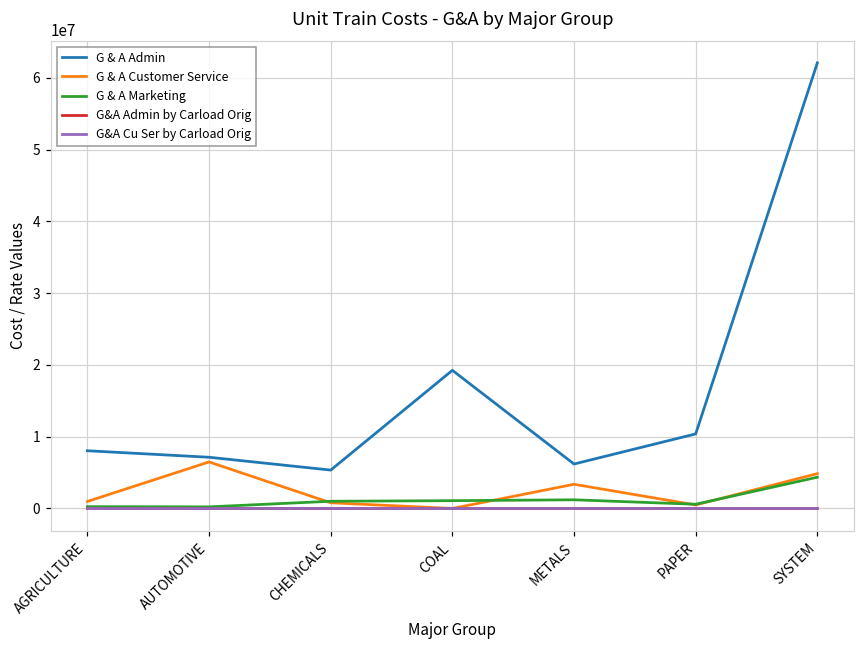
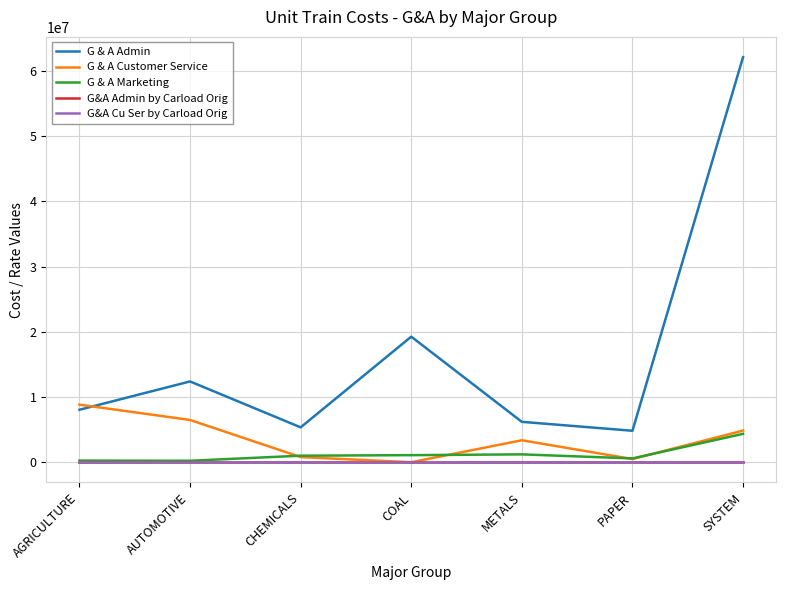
  {
    "G & A Admin": {
      "AGRICULTURE": 8000000,
-     "AUTOMOTIVE": 7000000,
+     "AUTOMOTIVE": 12000000,
      "CHEMICALS": 5000000,
      "COAL": 19000000,
      "METALS": 6000000,
-     "PAPER": 10000000,
+     "PAPER": 5000000,
      "SYSTEM": 62000000
    },
    "G & A Customer Service": {
-     "AGRICULTURE": 1000000,
+     "AGRICULTURE": 9000000,
      "AUTOMOTIVE": 6000000,
      "METALS": 3000000,
      "SYSTEM": 5000000
    },
    "G & A Marketing": {
      "COAL": 1000000,
      "METALS": 1000000,
      "SYSTEM": 4000000
    },
    "G&A Cu Ser by Carload Orig": {
      "CHEMICALS": 0,
      "METALS": 0,
      "PAPER": 0,
      "SYSTEM": 0
    }
  }
